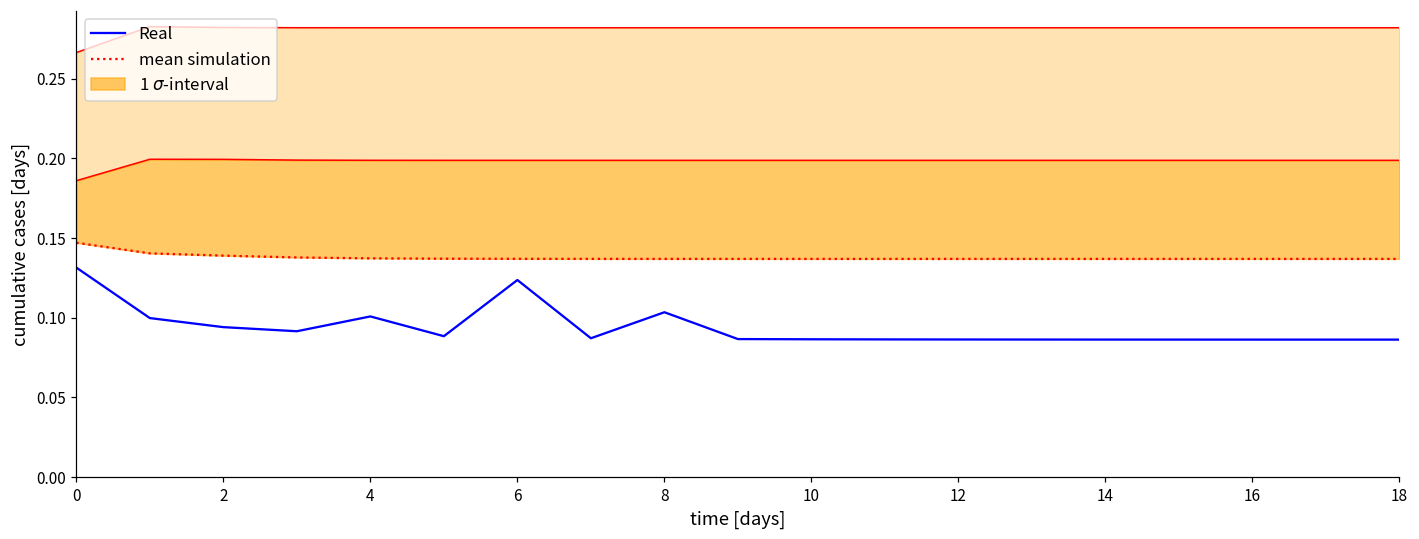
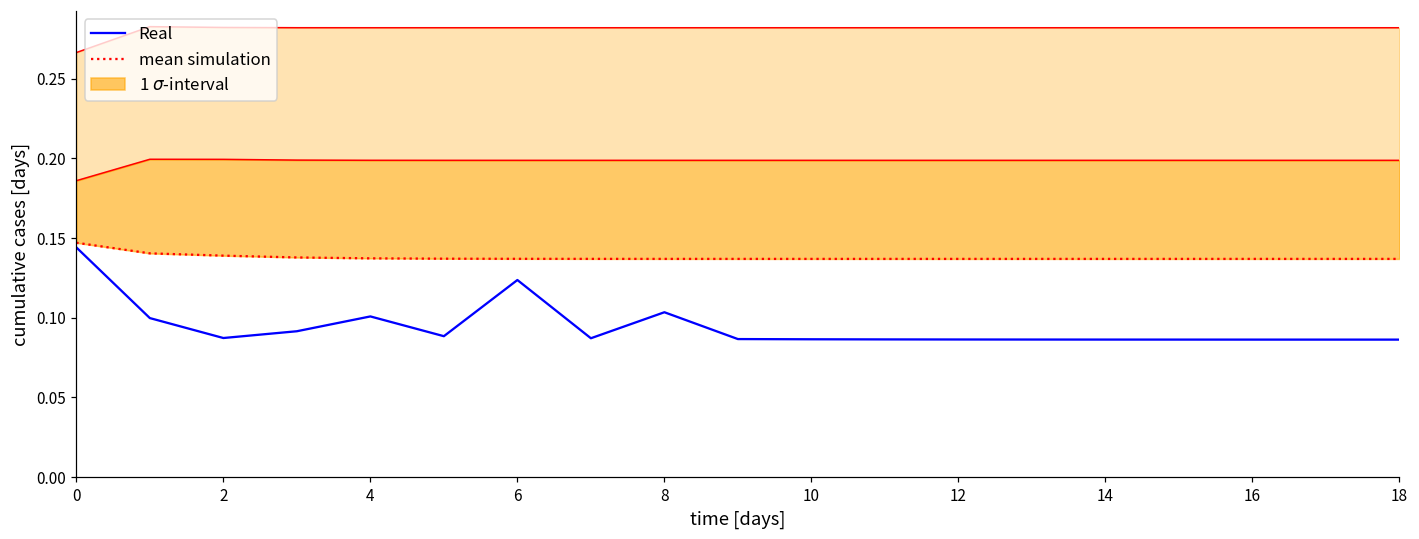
  {
    "Real": {
-     "0": 0.131,
-     "2": 0.094,
+     "0": 0.144,
+     "2": 0.087,
      "4": 0.101,
      "6": 0.124,
      "8": 0.103,
      "10": 0.086,
      "12": 0.086,
      "14": 0.086,
      "16": 0.086,
      "18": 0.086
    }
  }
